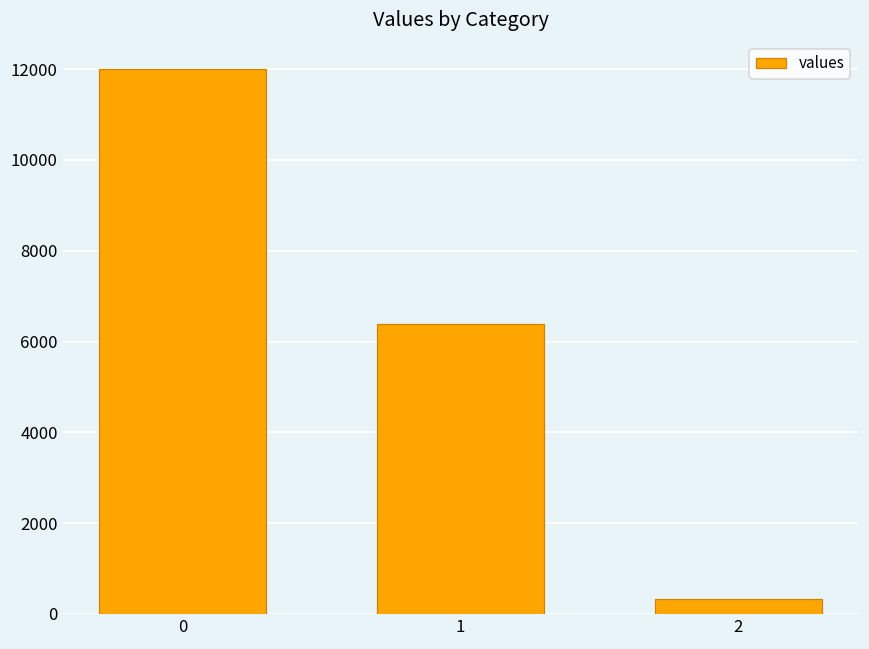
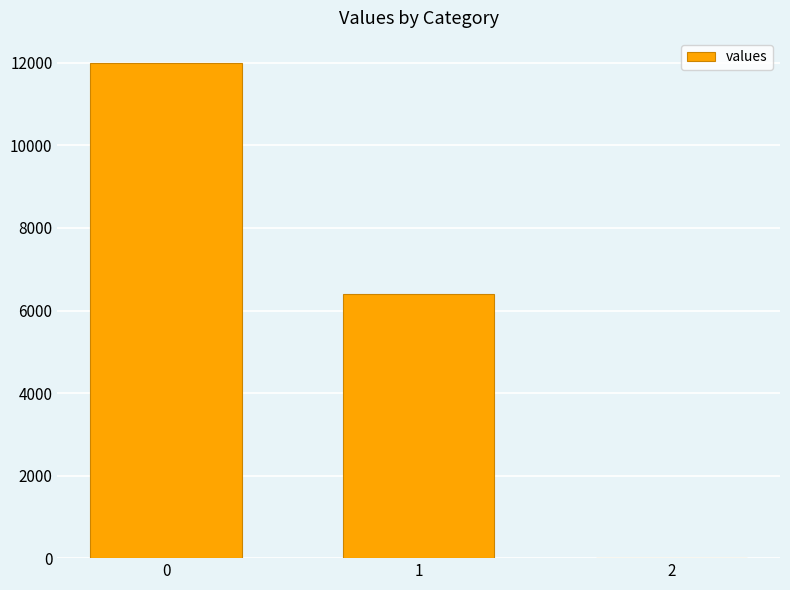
  {
    "0": 12000,
    "1": 6400,
-   "2": 300
+   "2": 0
  }
